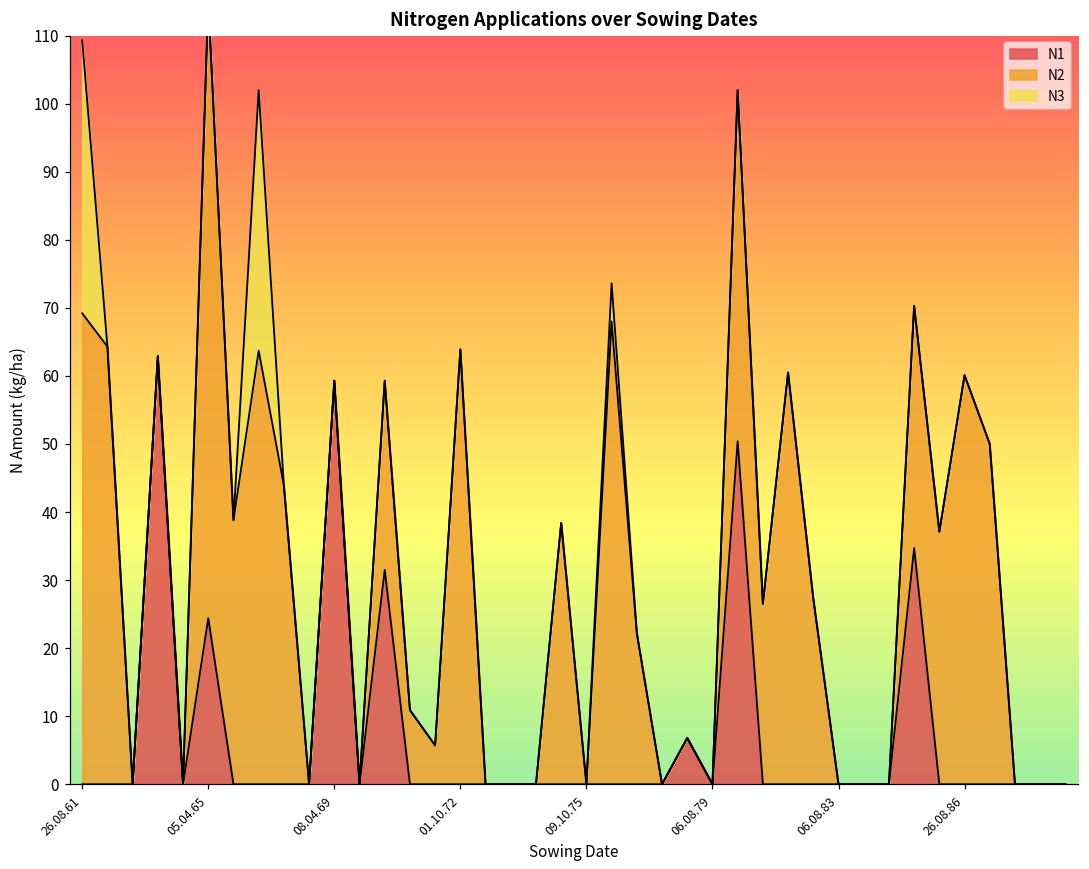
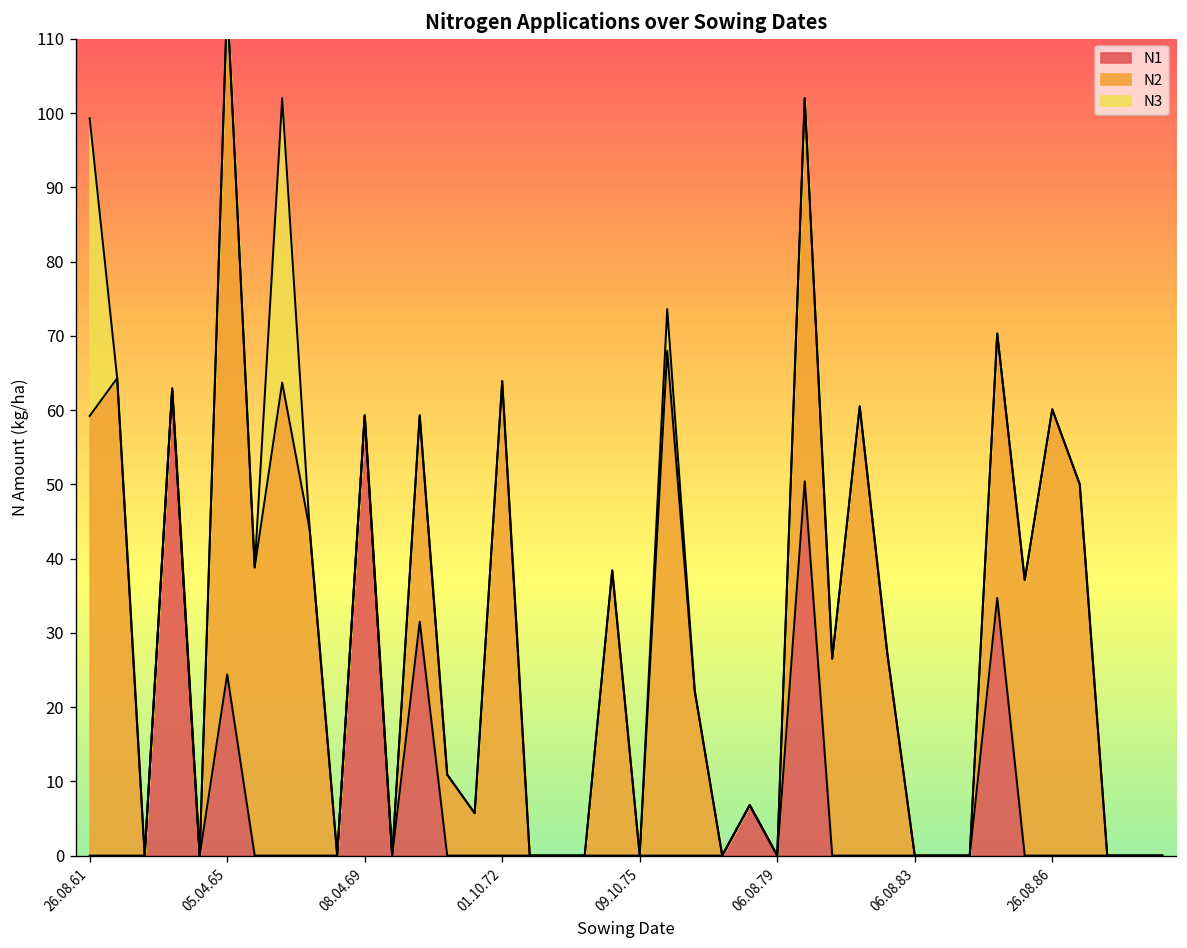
  {
    "N1": {
      "26.08.61": 0,
      "05.04.65": 24,
      "01.10.72": 0,
      "26.08.86": 0
    },
    "N2": {
-     "26.08.61": 69
+     "26.08.61": 59
    },
    "N3": {
      "26.08.61": 40
    }
  }
